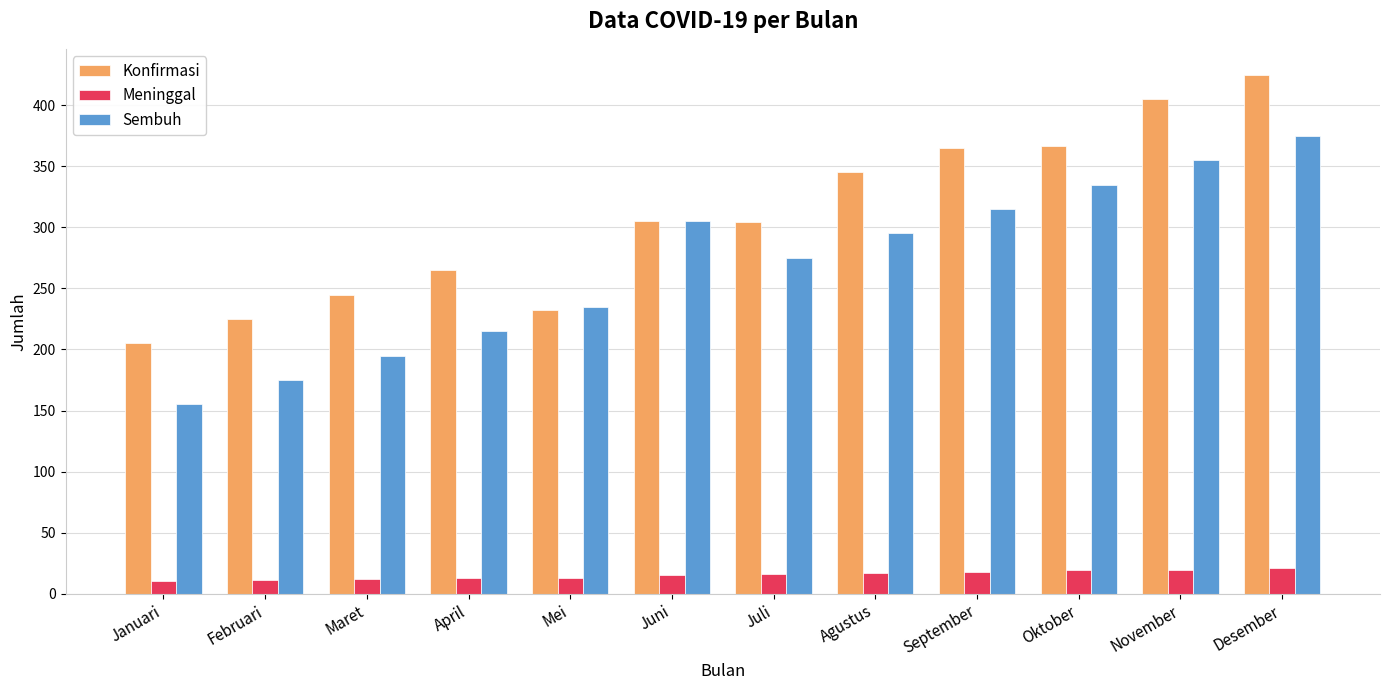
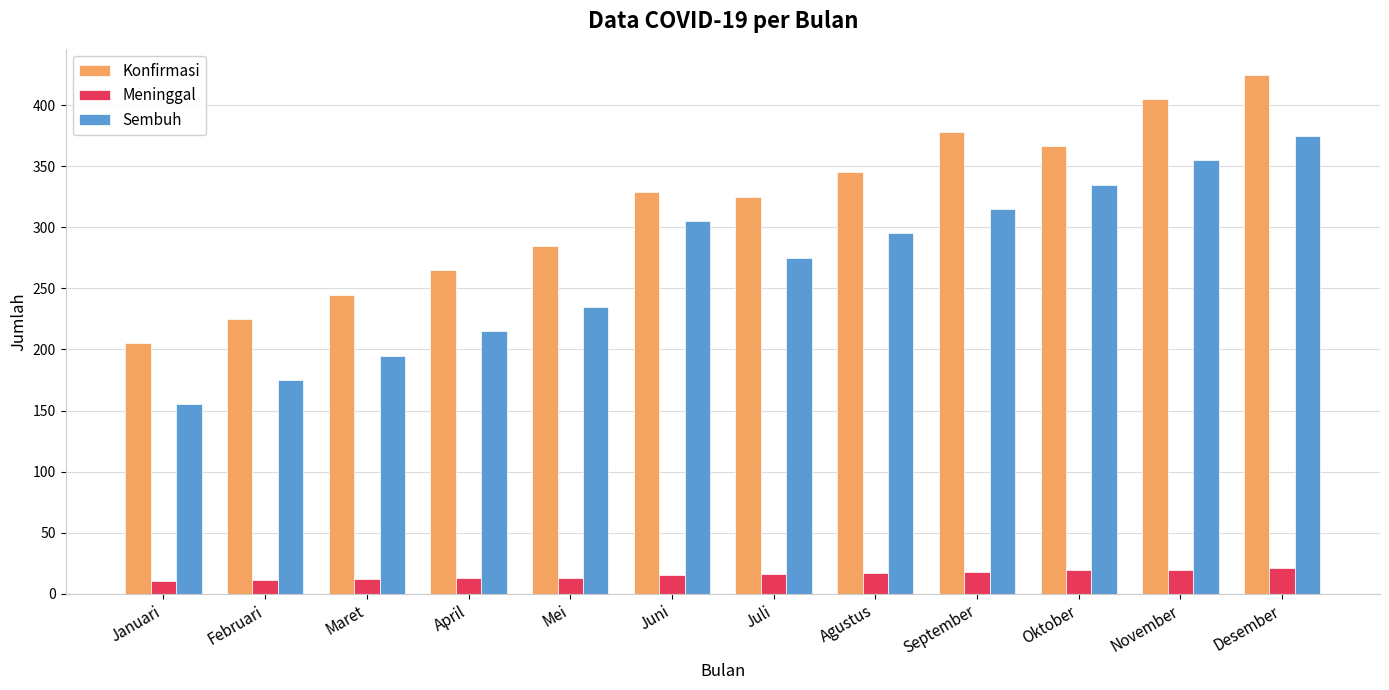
  {
    "Konfirmasi": {
      "Januari": 205,
      "Februari": 225,
      "Maret": 245,
      "April": 265,
-     "Mei": 232,
-     "Juni": 305,
-     "Juli": 304,
+     "Mei": 285,
+     "Juni": 329,
+     "Juli": 325,
      "Agustus": 345,
-     "September": 365,
+     "September": 378,
      "Oktober": 367,
      "November": 405,
      "Desember": 425
    },
    "Meninggal": {
      "Januari": 10,
      "Februari": 11,
      "Maret": 12,
      "April": 13,
      "Mei": 13,
      "Juni": 15,
      "Juli": 16,
      "Agustus": 17,
      "September": 18,
      "Oktober": 19,
      "November": 19,
      "Desember": 21
    },
    "Sembuh": {
      "Januari": 155,
      "Februari": 175,
      "Maret": 195,
      "April": 215,
      "Mei": 235,
      "Juni": 305,
      "Juli": 275,
      "Agustus": 295,
      "September": 315,
      "Oktober": 335,
      "November": 355,
      "Desember": 375
    }
  }
